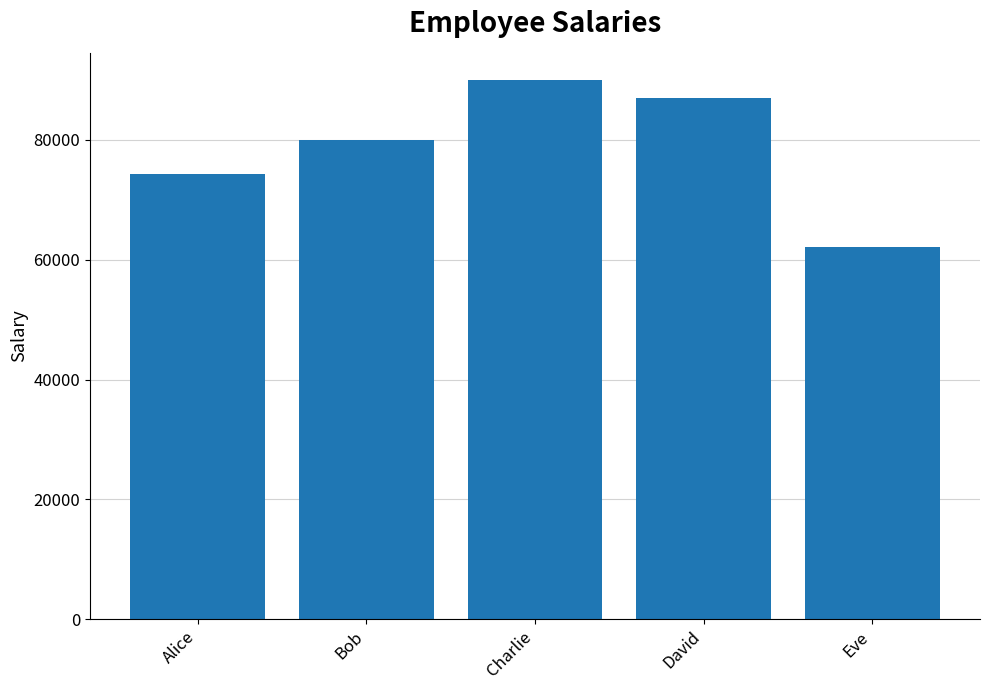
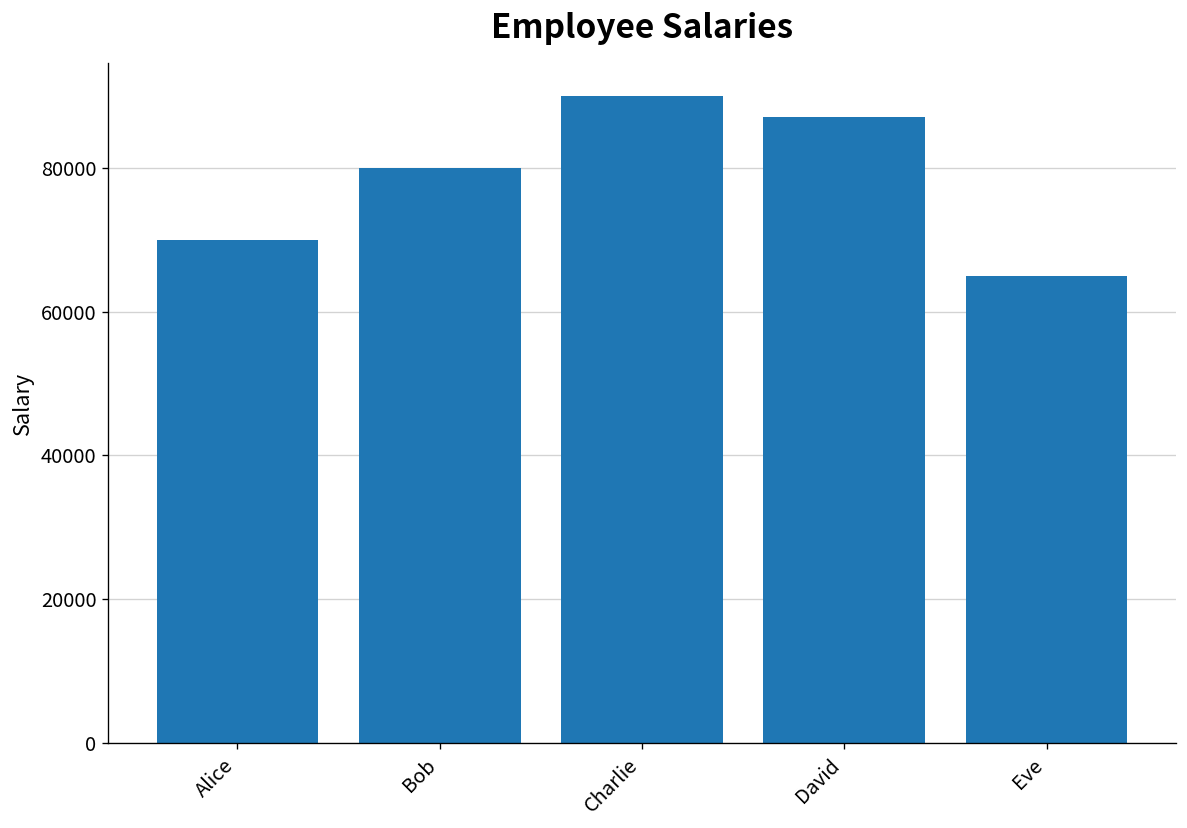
  {
-   "Alice": 74000,
+   "Alice": 70000,
    "Bob": 80000,
    "Charlie": 90000,
    "David": 87000,
-   "Eve": 62000
+   "Eve": 65000
  }
